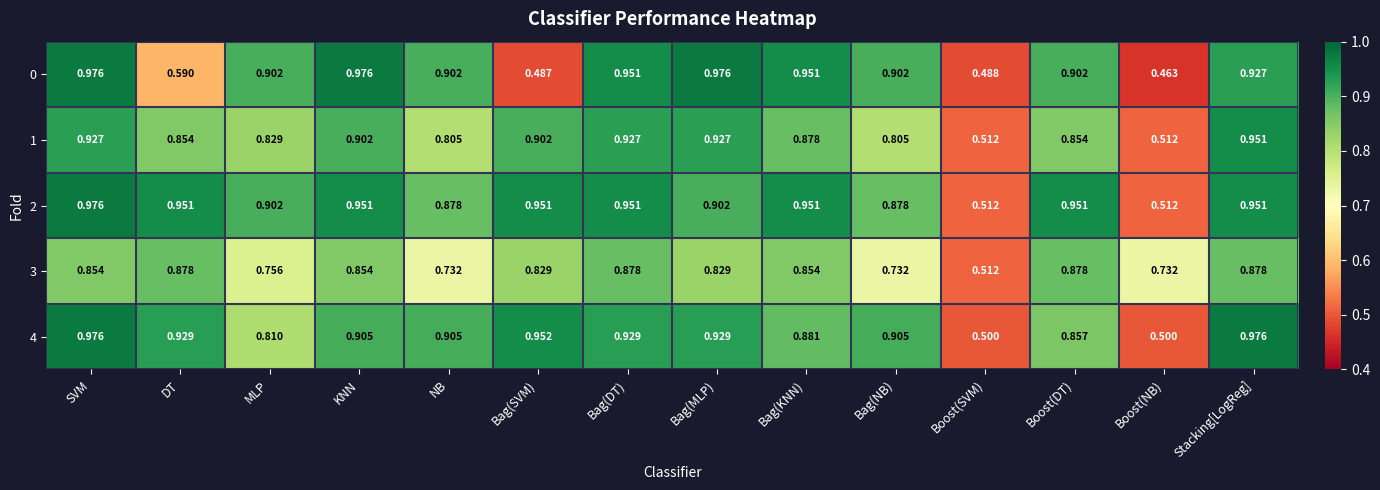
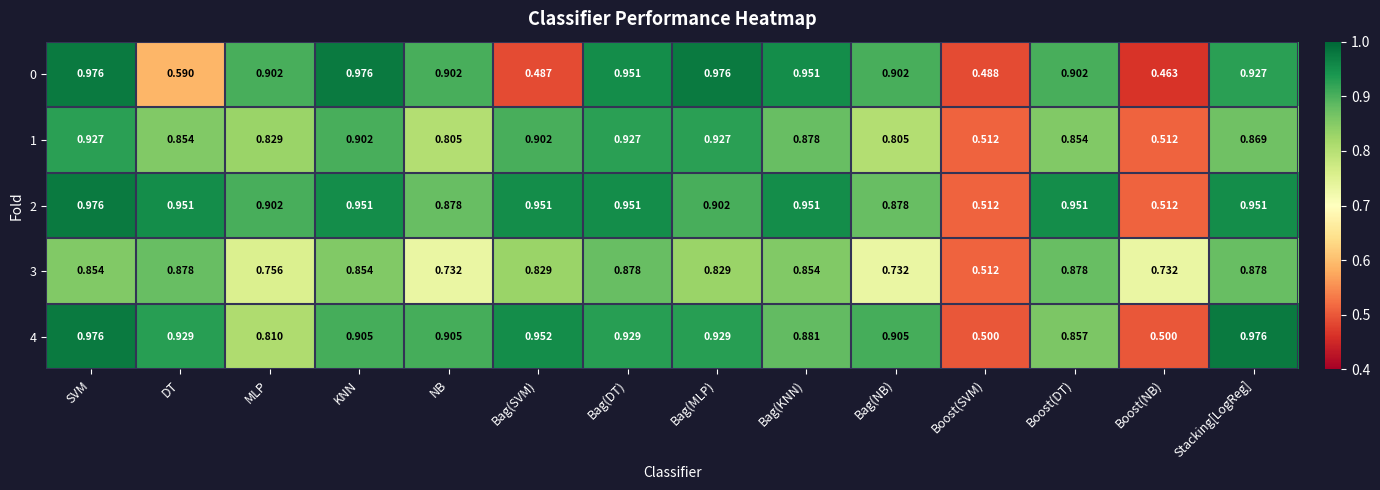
  {
    "0": {
      "SVM": 0.976,
      "DT": 0.590,
      "MLP": 0.902,
      "KNN": 0.976,
      "NB": 0.902,
      "Bag(SVM)": 0.487,
      "Bag(DT)": 0.951,
      "Bag(MLP)": 0.976,
      "Bag(KNN)": 0.951,
      "Bag(NB)": 0.902,
      "Boost(SVM)": 0.488,
      "Boost(DT)": 0.902,
      "Boost(NB)": 0.463,
      "Stacking[LogReg]": 0.927
    },
    "1": {
      "SVM": 0.927,
      "DT": 0.854,
      "MLP": 0.829,
      "KNN": 0.902,
      "NB": 0.805,
      "Bag(SVM)": 0.902,
      "Bag(DT)": 0.927,
      "Bag(MLP)": 0.927,
      "Bag(KNN)": 0.878,
      "Bag(NB)": 0.805,
      "Boost(SVM)": 0.512,
      "Boost(DT)": 0.854,
      "Boost(NB)": 0.512,
-     "Stacking[LogReg]": 0.951
+     "Stacking[LogReg]": 0.869
    },
    "2": {
      "SVM": 0.976,
      "DT": 0.951,
      "MLP": 0.902,
      "KNN": 0.951,
      "NB": 0.878,
      "Bag(SVM)": 0.951,
      "Bag(DT)": 0.951,
      "Bag(MLP)": 0.902,
      "Bag(KNN)": 0.951,
      "Bag(NB)": 0.878,
      "Boost(SVM)": 0.512,
      "Boost(DT)": 0.951,
      "Boost(NB)": 0.512,
      "Stacking[LogReg]": 0.951
    },
    "3": {
      "SVM": 0.854,
      "DT": 0.878,
      "MLP": 0.756,
      "KNN": 0.854,
      "NB": 0.732,
      "Bag(SVM)": 0.829,
      "Bag(DT)": 0.878,
      "Bag(MLP)": 0.829,
      "Bag(KNN)": 0.854,
      "Bag(NB)": 0.732,
      "Boost(SVM)": 0.512,
      "Boost(DT)": 0.878,
      "Boost(NB)": 0.732,
      "Stacking[LogReg]": 0.878
    },
    "4": {
      "SVM": 0.976,
      "DT": 0.929,
      "MLP": 0.810,
      "KNN": 0.905,
      "NB": 0.905,
      "Bag(SVM)": 0.952,
      "Bag(DT)": 0.929,
      "Bag(MLP)": 0.929,
      "Bag(KNN)": 0.881,
      "Bag(NB)": 0.905,
      "Boost(SVM)": 0.500,
      "Boost(DT)": 0.857,
      "Boost(NB)": 0.500,
      "Stacking[LogReg]": 0.976
    }
  }
